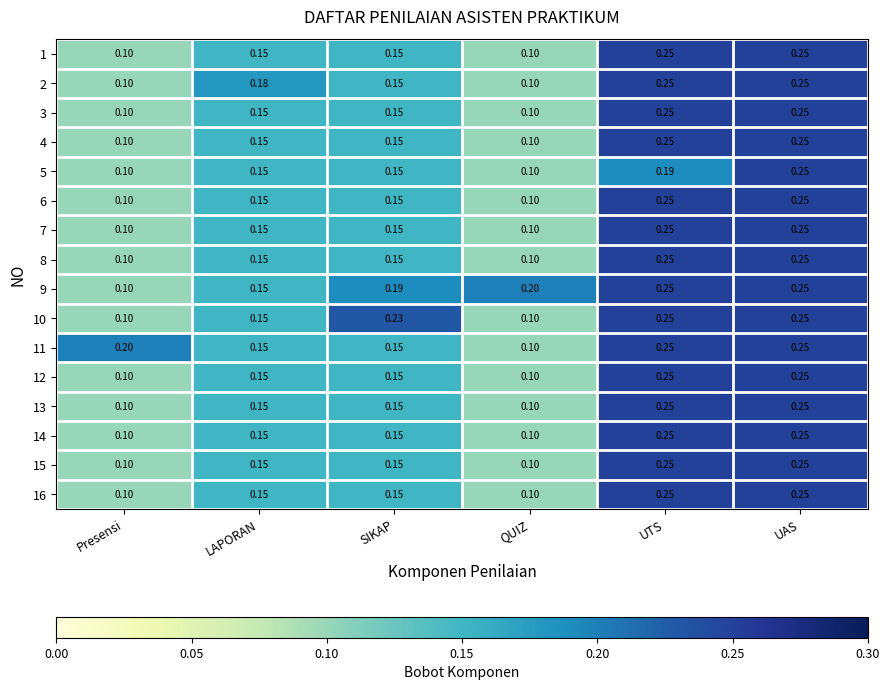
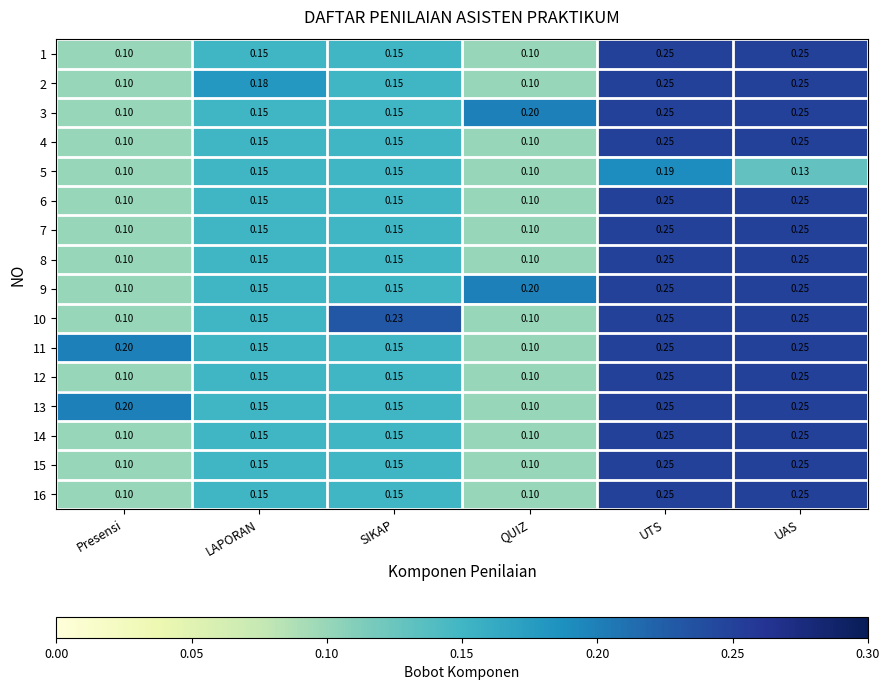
  {
    "1": {
      "Presensi": 0.10,
      "LAPORAN": 0.15,
      "SIKAP": 0.15,
      "QUIZ": 0.10,
      "UTS": 0.25,
      "UAS": 0.25
    },
    "2": {
      "Presensi": 0.10,
      "LAPORAN": 0.18,
      "SIKAP": 0.15,
      "QUIZ": 0.10,
      "UTS": 0.25,
      "UAS": 0.25
    },
    "3": {
      "Presensi": 0.10,
      "LAPORAN": 0.15,
      "SIKAP": 0.15,
-     "QUIZ": 0.10,
+     "QUIZ": 0.20,
      "UTS": 0.25,
      "UAS": 0.25
    },
    "4": {
      "Presensi": 0.10,
      "LAPORAN": 0.15,
      "SIKAP": 0.15,
      "QUIZ": 0.10,
      "UTS": 0.25,
      "UAS": 0.25
    },
    "5": {
      "Presensi": 0.10,
      "LAPORAN": 0.15,
      "SIKAP": 0.15,
      "QUIZ": 0.10,
      "UTS": 0.19,
-     "UAS": 0.25
+     "UAS": 0.13
    },
    "6": {
      "Presensi": 0.10,
      "LAPORAN": 0.15,
      "SIKAP": 0.15,
      "QUIZ": 0.10,
      "UTS": 0.25,
      "UAS": 0.25
    },
    "7": {
      "Presensi": 0.10,
      "LAPORAN": 0.15,
      "SIKAP": 0.15,
      "QUIZ": 0.10,
      "UTS": 0.25,
      "UAS": 0.25
    },
    "8": {
      "Presensi": 0.10,
      "LAPORAN": 0.15,
      "SIKAP": 0.15,
      "QUIZ": 0.10,
      "UTS": 0.25,
      "UAS": 0.25
    },
    "9": {
      "Presensi": 0.10,
      "LAPORAN": 0.15,
-     "SIKAP": 0.19,
+     "SIKAP": 0.15,
      "QUIZ": 0.20,
      "UTS": 0.25,
      "UAS": 0.25
    },
    "10": {
      "Presensi": 0.10,
      "LAPORAN": 0.15,
      "SIKAP": 0.23,
      "QUIZ": 0.10,
      "UTS": 0.25,
      "UAS": 0.25
    },
    "11": {
      "Presensi": 0.20,
      "LAPORAN": 0.15,
      "SIKAP": 0.15,
      "QUIZ": 0.10,
      "UTS": 0.25,
      "UAS": 0.25
    },
    "12": {
      "Presensi": 0.10,
      "LAPORAN": 0.15,
      "SIKAP": 0.15,
      "QUIZ": 0.10,
      "UTS": 0.25,
      "UAS": 0.25
    },
    "13": {
-     "Presensi": 0.10,
+     "Presensi": 0.20,
      "LAPORAN": 0.15,
      "SIKAP": 0.15,
      "QUIZ": 0.10,
      "UTS": 0.25,
      "UAS": 0.25
    },
    "14": {
      "Presensi": 0.10,
      "LAPORAN": 0.15,
      "SIKAP": 0.15,
      "QUIZ": 0.10,
      "UTS": 0.25,
      "UAS": 0.25
    },
    "15": {
      "Presensi": 0.10,
      "LAPORAN": 0.15,
      "SIKAP": 0.15,
      "QUIZ": 0.10,
      "UTS": 0.25,
      "UAS": 0.25
    },
    "16": {
      "Presensi": 0.10,
      "LAPORAN": 0.15,
      "SIKAP": 0.15,
      "QUIZ": 0.10,
      "UTS": 0.25,
      "UAS": 0.25
    }
  }
